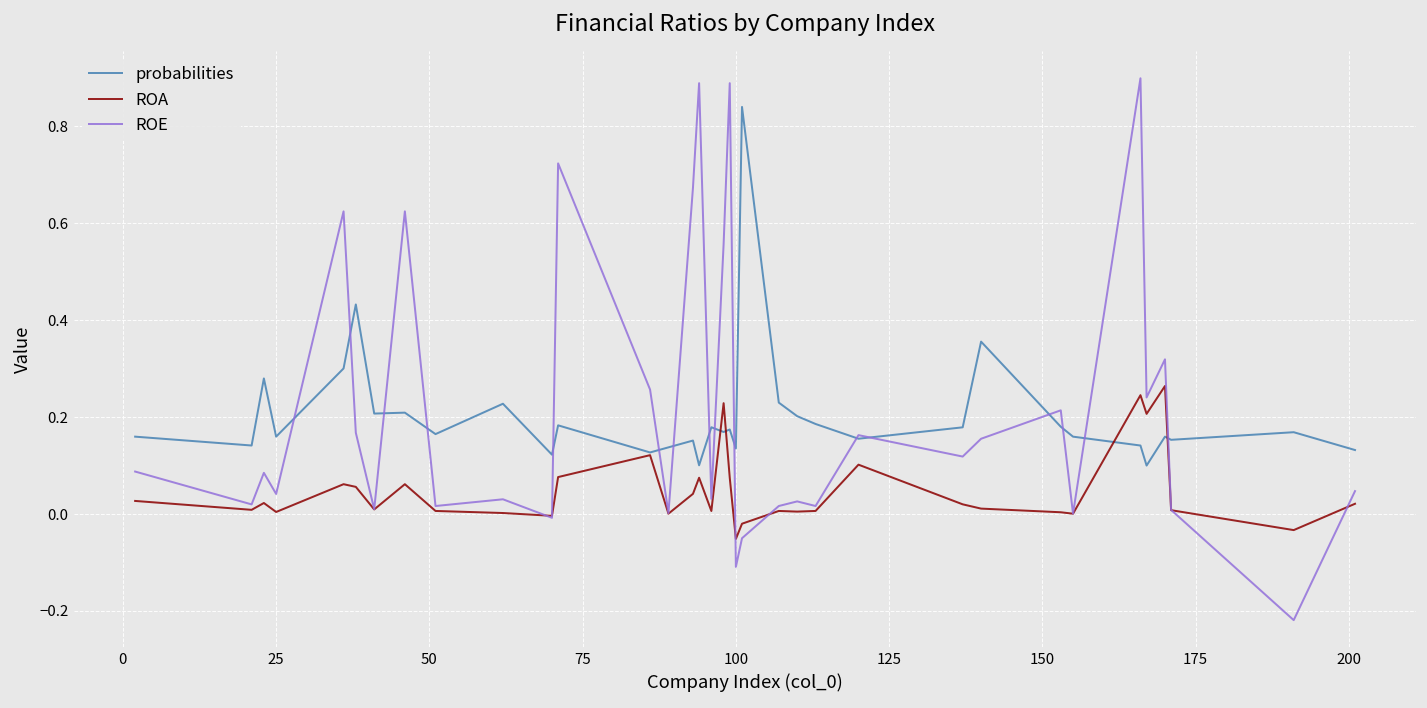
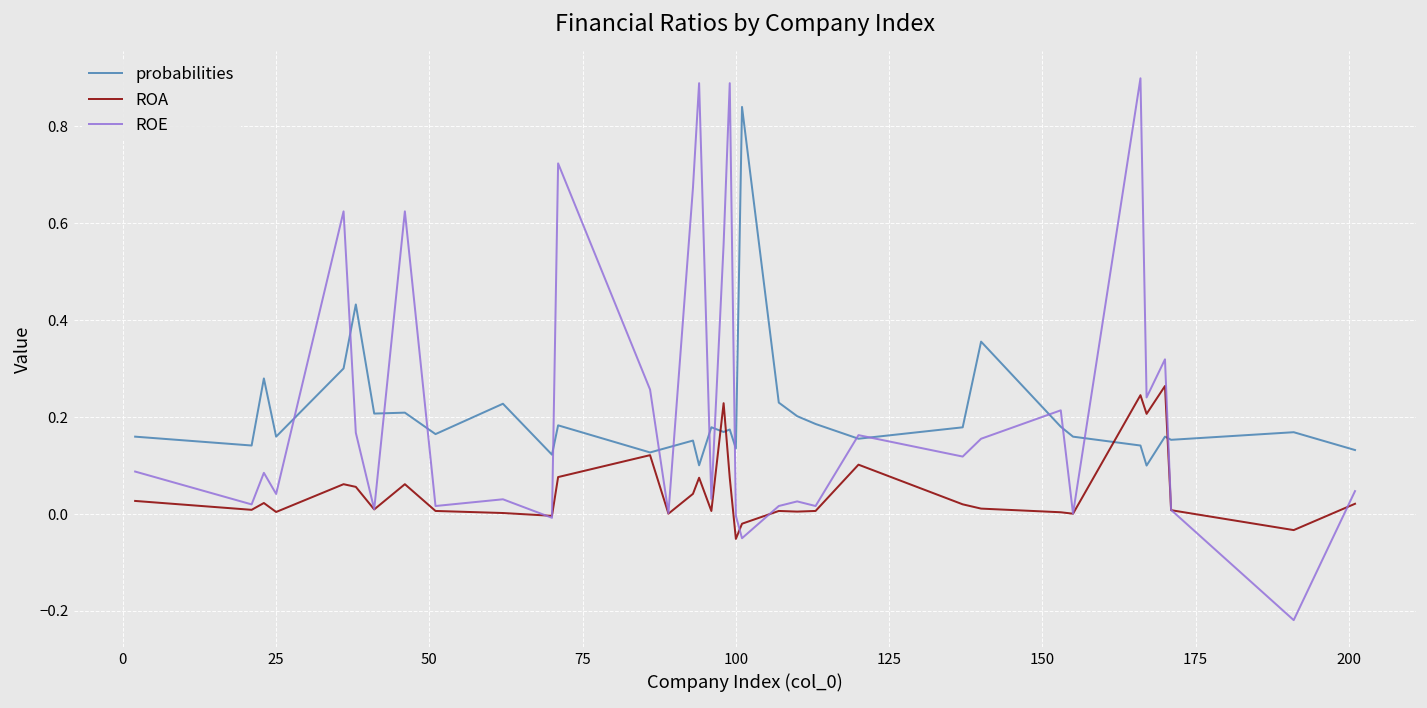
  {
    "probabilities": {
      "25": 0.16,
      "100": 0.13
    },
    "ROA": {
      "25": 0.00,
      "100": -0.05
    },
    "ROE": {
      "25": 0.04,
-     "100": -0.11
+     "100": 0.00
    }
  }
